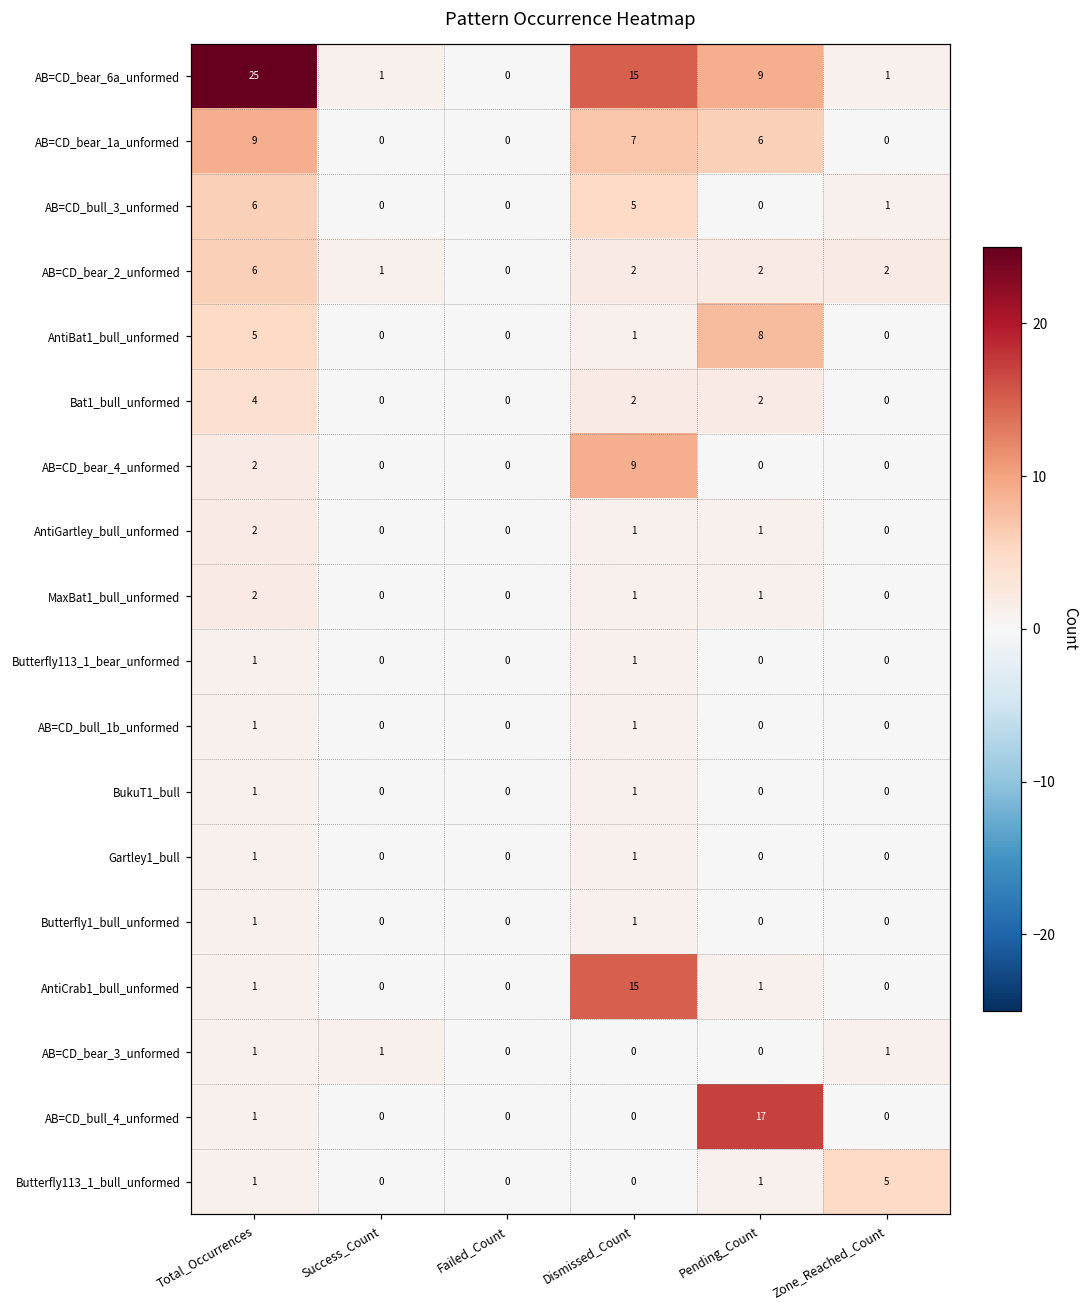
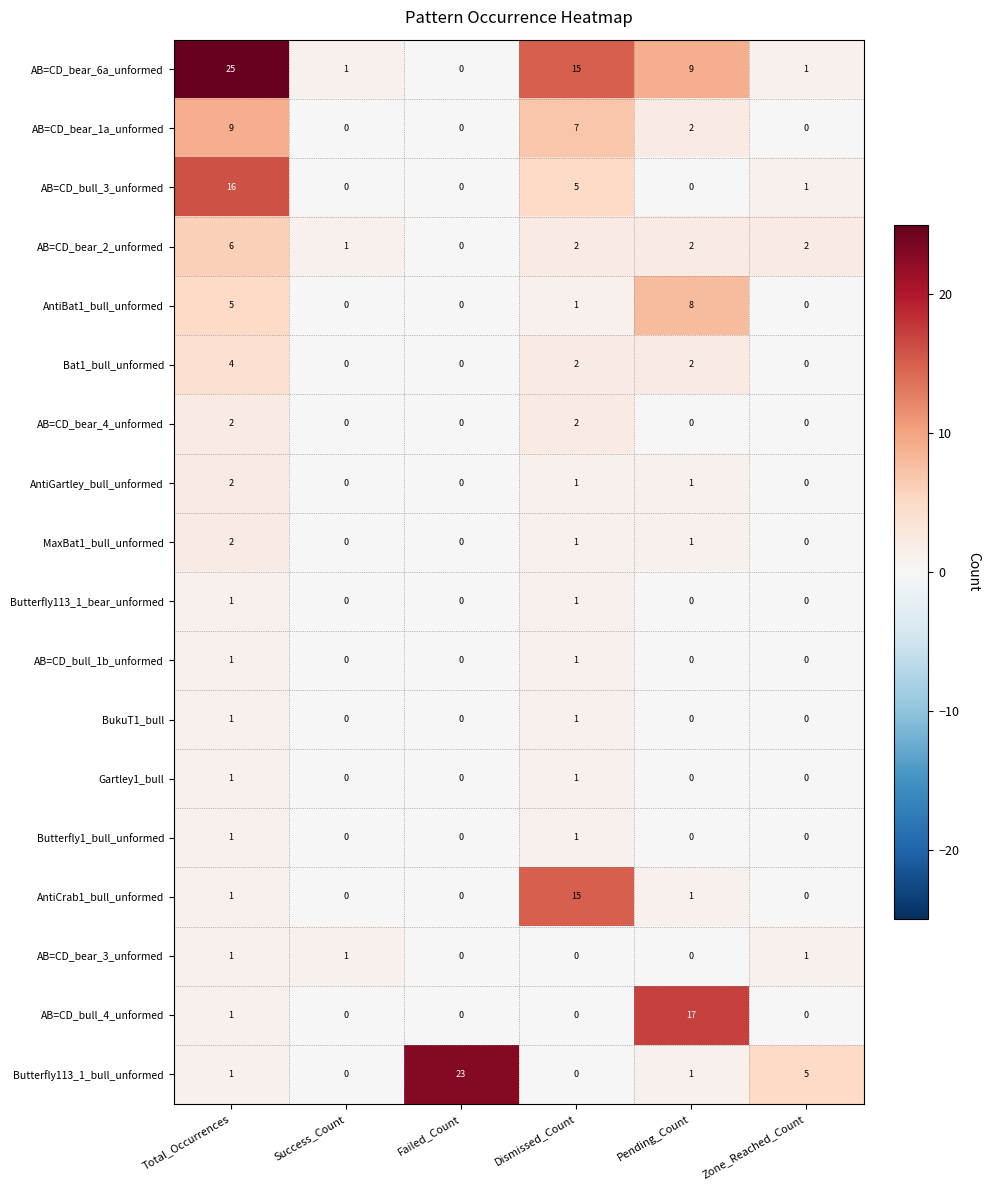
  {
    "AB=CD_bear_6a_unformed": {
      "Total_Occurrences": 25,
      "Success_Count": 1,
      "Failed_Count": 0,
      "Dismissed_Count": 15,
      "Pending_Count": 9,
      "Zone_Reached_Count": 1
    },
    "AB=CD_bear_1a_unformed": {
      "Total_Occurrences": 9,
      "Success_Count": 0,
      "Failed_Count": 0,
      "Dismissed_Count": 7,
-     "Pending_Count": 6,
+     "Pending_Count": 2,
      "Zone_Reached_Count": 0
    },
    "AB=CD_bull_3_unformed": {
-     "Total_Occurrences": 6,
+     "Total_Occurrences": 16,
      "Success_Count": 0,
      "Failed_Count": 0,
      "Dismissed_Count": 5,
      "Pending_Count": 0,
      "Zone_Reached_Count": 1
    },
    "AB=CD_bear_2_unformed": {
      "Total_Occurrences": 6,
      "Success_Count": 1,
      "Failed_Count": 0,
      "Dismissed_Count": 2,
      "Pending_Count": 2,
      "Zone_Reached_Count": 2
    },
    "AntiBat1_bull_unformed": {
      "Total_Occurrences": 5,
      "Success_Count": 0,
      "Failed_Count": 0,
      "Dismissed_Count": 1,
      "Pending_Count": 8,
      "Zone_Reached_Count": 0
    },
    "Bat1_bull_unformed": {
      "Total_Occurrences": 4,
      "Success_Count": 0,
      "Failed_Count": 0,
      "Dismissed_Count": 2,
      "Pending_Count": 2,
      "Zone_Reached_Count": 0
    },
    "AB=CD_bear_4_unformed": {
      "Total_Occurrences": 2,
      "Success_Count": 0,
      "Failed_Count": 0,
-     "Dismissed_Count": 9,
+     "Dismissed_Count": 2,
      "Pending_Count": 0,
      "Zone_Reached_Count": 0
    },
    "AntiGartley_bull_unformed": {
      "Total_Occurrences": 2,
      "Success_Count": 0,
      "Failed_Count": 0,
      "Dismissed_Count": 1,
      "Pending_Count": 1,
      "Zone_Reached_Count": 0
    },
    "MaxBat1_bull_unformed": {
      "Total_Occurrences": 2,
      "Success_Count": 0,
      "Failed_Count": 0,
      "Dismissed_Count": 1,
      "Pending_Count": 1,
      "Zone_Reached_Count": 0
    },
    "Butterfly113_1_bear_unformed": {
      "Total_Occurrences": 1,
      "Success_Count": 0,
      "Failed_Count": 0,
      "Dismissed_Count": 1,
      "Pending_Count": 0,
      "Zone_Reached_Count": 0
    },
    "AB=CD_bull_1b_unformed": {
      "Total_Occurrences": 1,
      "Success_Count": 0,
      "Failed_Count": 0,
      "Dismissed_Count": 1,
      "Pending_Count": 0,
      "Zone_Reached_Count": 0
    },
    "BukuT1_bull": {
      "Total_Occurrences": 1,
      "Success_Count": 0,
      "Failed_Count": 0,
      "Dismissed_Count": 1,
      "Pending_Count": 0,
      "Zone_Reached_Count": 0
    },
    "Gartley1_bull": {
      "Total_Occurrences": 1,
      "Success_Count": 0,
      "Failed_Count": 0,
      "Dismissed_Count": 1,
      "Pending_Count": 0,
      "Zone_Reached_Count": 0
    },
    "Butterfly1_bull_unformed": {
      "Total_Occurrences": 1,
      "Success_Count": 0,
      "Failed_Count": 0,
      "Dismissed_Count": 1,
      "Pending_Count": 0,
      "Zone_Reached_Count": 0
    },
    "AntiCrab1_bull_unformed": {
      "Total_Occurrences": 1,
      "Success_Count": 0,
      "Failed_Count": 0,
      "Dismissed_Count": 15,
      "Pending_Count": 1,
      "Zone_Reached_Count": 0
    },
    "AB=CD_bear_3_unformed": {
      "Total_Occurrences": 1,
      "Success_Count": 1,
      "Failed_Count": 0,
      "Dismissed_Count": 0,
      "Pending_Count": 0,
      "Zone_Reached_Count": 1
    },
    "AB=CD_bull_4_unformed": {
      "Total_Occurrences": 1,
      "Success_Count": 0,
      "Failed_Count": 0,
      "Dismissed_Count": 0,
      "Pending_Count": 17,
      "Zone_Reached_Count": 0
    },
    "Butterfly113_1_bull_unformed": {
      "Total_Occurrences": 1,
      "Success_Count": 0,
-     "Failed_Count": 0,
+     "Failed_Count": 23,
      "Dismissed_Count": 0,
      "Pending_Count": 1,
      "Zone_Reached_Count": 5
    }
  }
